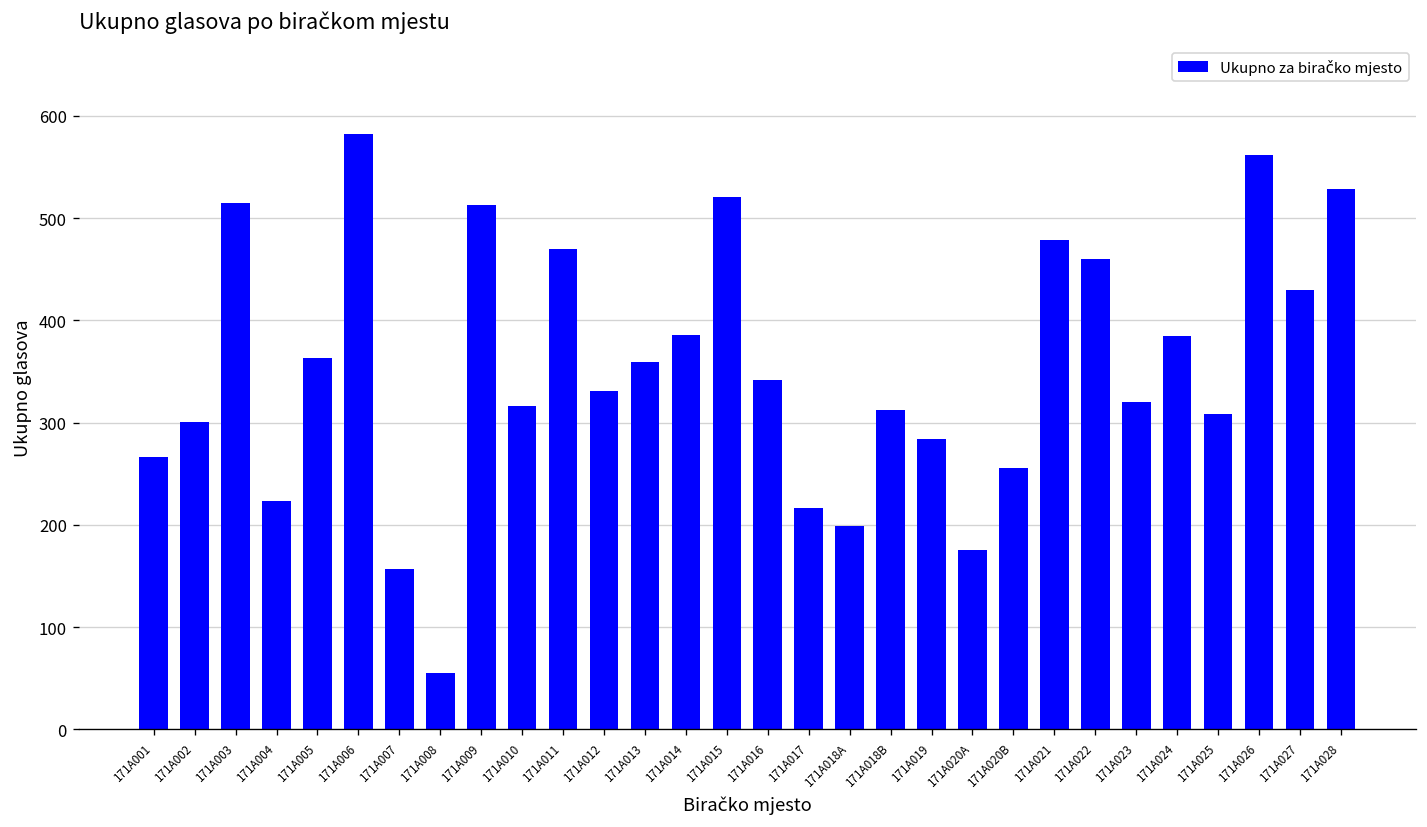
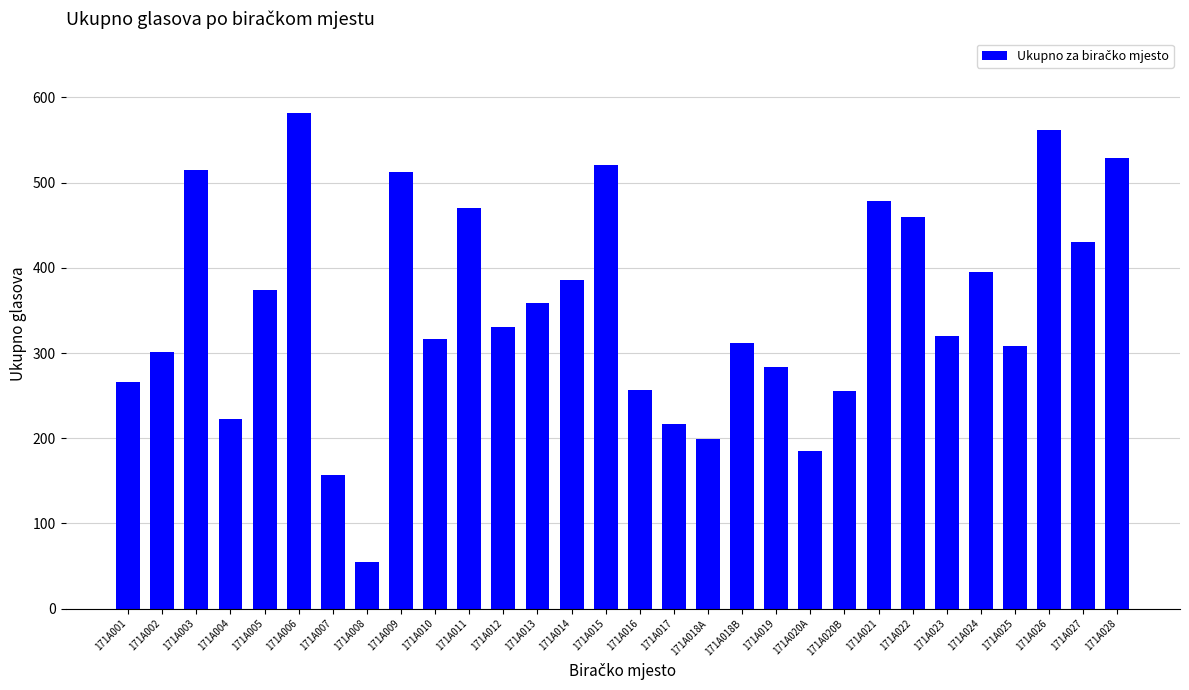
  {
    "171A001": 270,
    "171A002": 300,
    "171A003": 520,
    "171A004": 220,
-   "171A005": 360,
+   "171A005": 370,
    "171A006": 580,
    "171A007": 160,
    "171A008": 60,
    "171A009": 510,
    "171A010": 320,
    "171A011": 470,
    "171A012": 330,
    "171A013": 360,
    "171A014": 390,
    "171A015": 520,
-   "171A016": 340,
+   "171A016": 260,
    "171A017": 220,
    "171A018A": 200,
    "171A018B": 310,
    "171A019": 280,
-   "171A020A": 180,
+   "171A020A": 190,
    "171A020B": 260,
    "171A021": 480,
    "171A022": 460,
    "171A023": 320,
-   "171A024": 390,
+   "171A024": 400,
    "171A025": 310,
    "171A026": 560,
    "171A027": 430,
    "171A028": 530
  }
